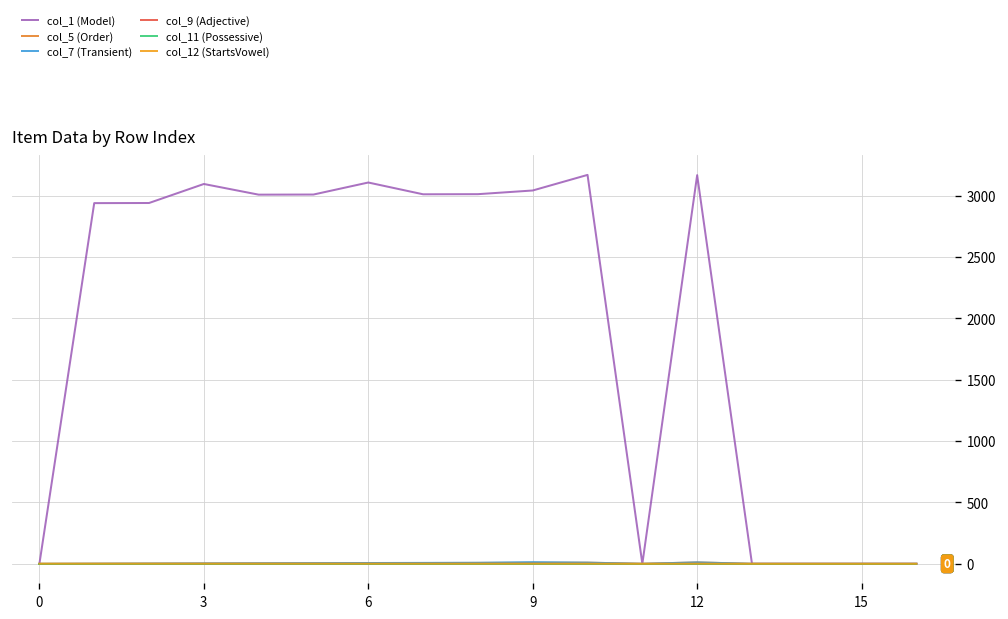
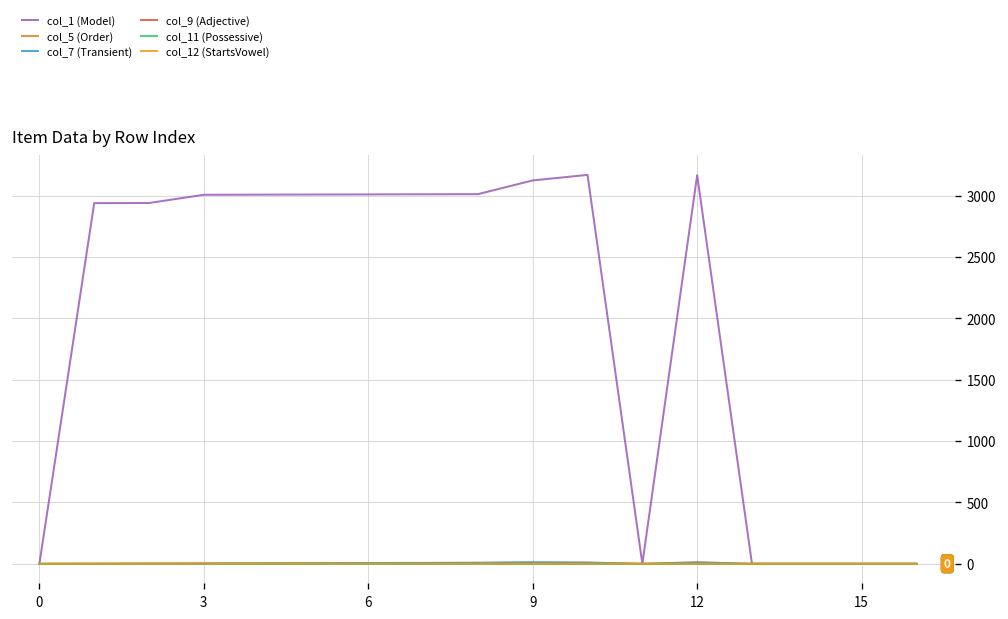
  {
    "col_1 (Model)": {
-     "3": 3100,
-     "6": 3110,
-     "9": 3040,
+     "3": 3010,
+     "6": 3010,
+     "9": 3120,
      "12": 3170
    }
  }
